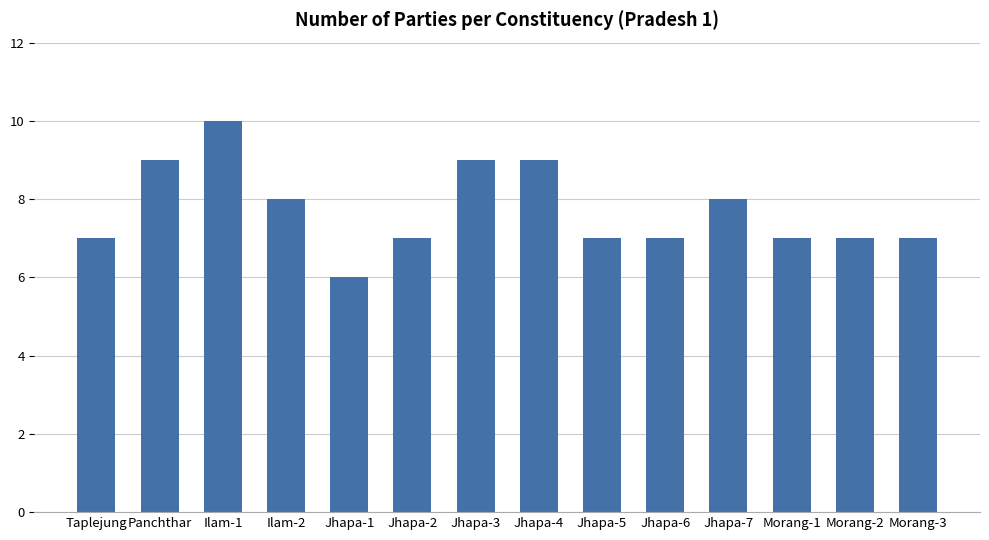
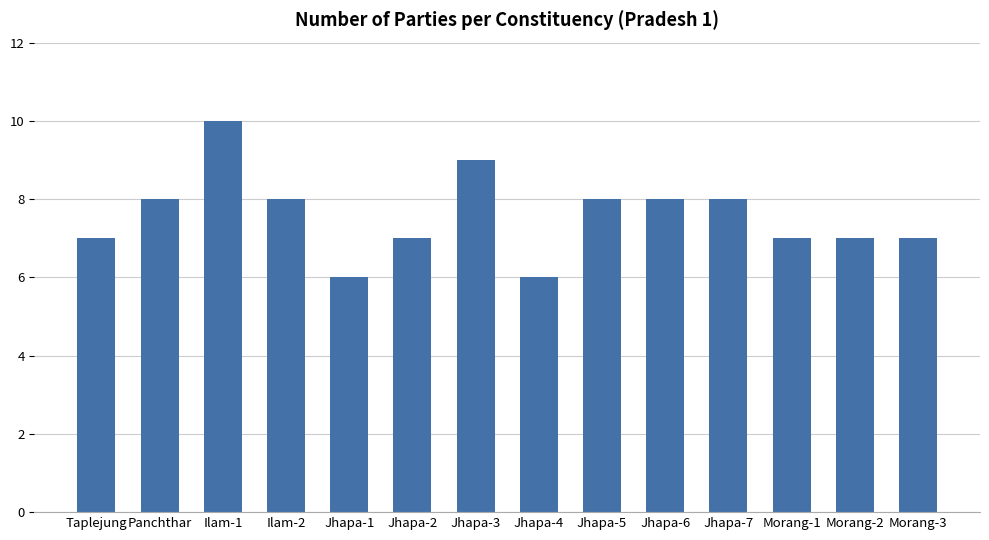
  {
    "Taplejung": 7,
-   "Panchthar": 9,
+   "Panchthar": 8,
    "Ilam-1": 10,
    "Ilam-2": 8,
    "Jhapa-1": 6,
    "Jhapa-2": 7,
    "Jhapa-3": 9,
-   "Jhapa-4": 9,
-   "Jhapa-5": 7,
-   "Jhapa-6": 7,
+   "Jhapa-4": 6,
+   "Jhapa-5": 8,
+   "Jhapa-6": 8,
    "Jhapa-7": 8,
    "Morang-1": 7,
    "Morang-2": 7,
    "Morang-3": 7
  }
